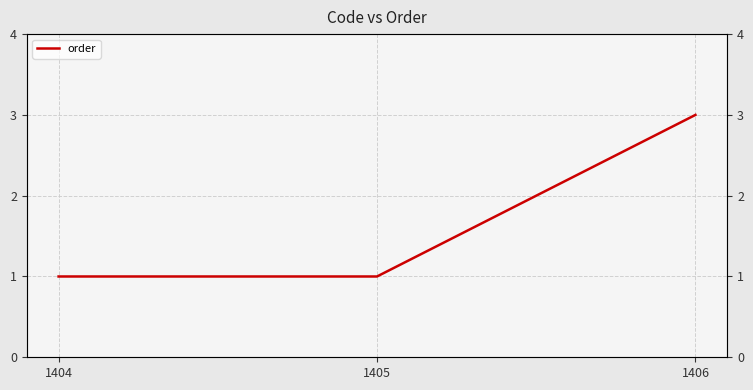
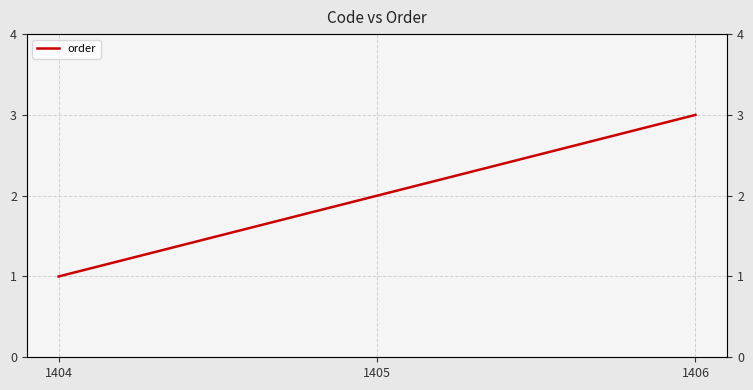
  {
    "1404": 1,
-   "1405": 1,
+   "1405": 2,
    "1406": 3
  }
